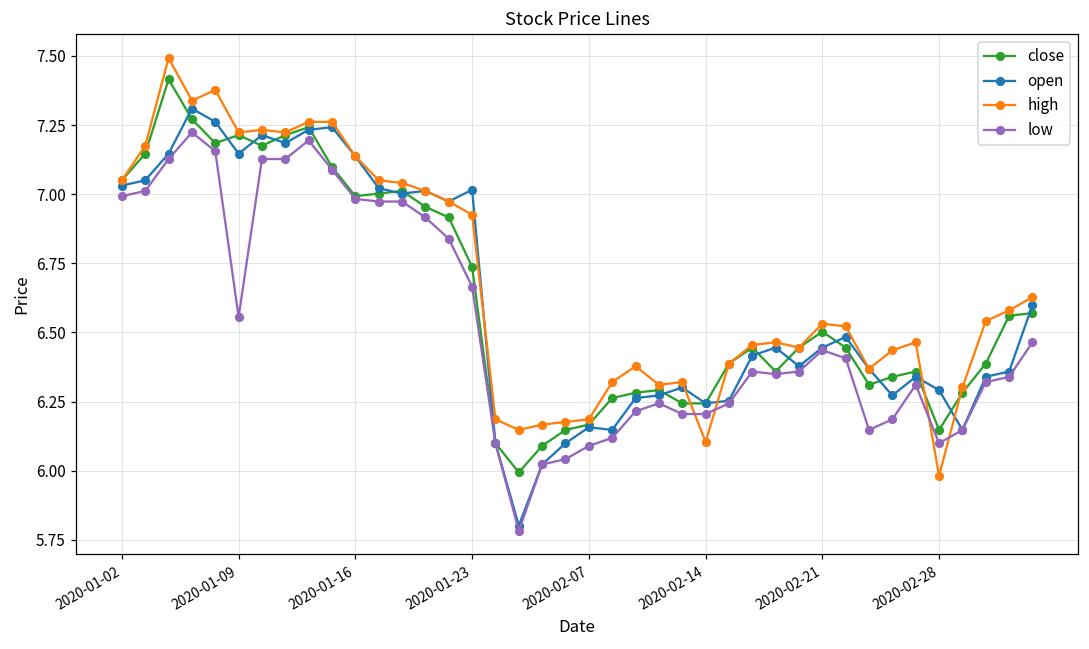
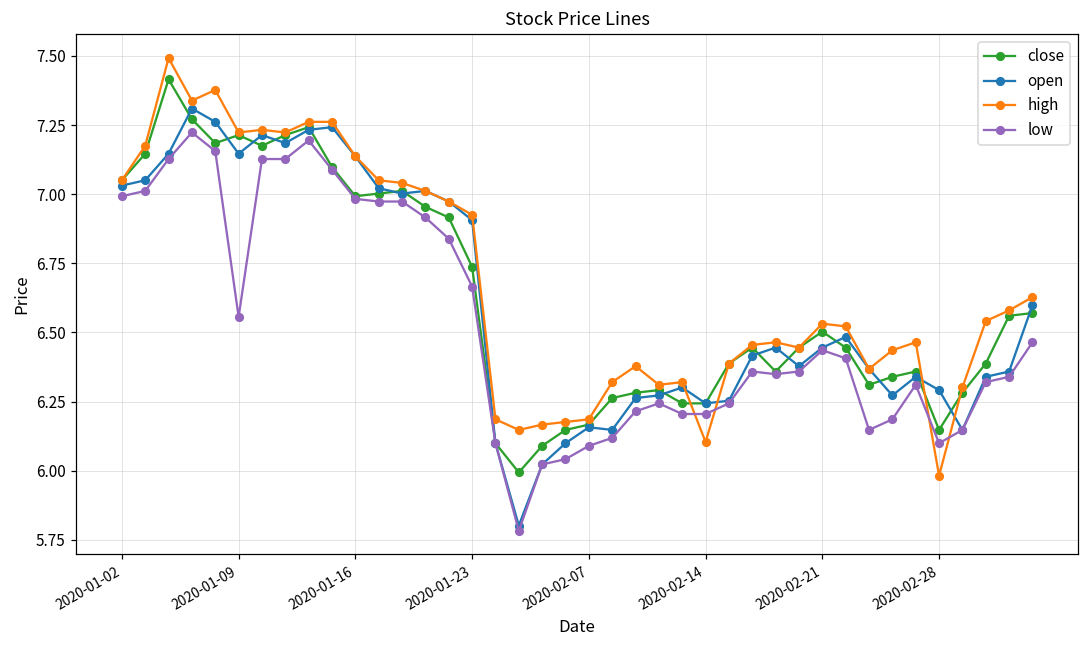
  {
    "close": {
      "2020-01-23": 6.74,
      "2020-02-21": 6.50,
      "2020-02-28": 6.15
    },
    "open": {
      "2020-01-02": 7.03,
      "2020-01-09": 7.15,
-     "2020-01-23": 7.02,
+     "2020-01-23": 6.91,
      "2020-02-28": 6.29
    },
    "high": {
      "2020-01-23": 6.93,
      "2020-02-07": 6.19,
      "2020-02-14": 6.10,
      "2020-02-21": 6.53,
      "2020-02-28": 5.98
    },
    "low": {
      "2020-01-02": 6.99,
      "2020-01-09": 6.56,
      "2020-01-23": 6.67,
      "2020-02-07": 6.09,
      "2020-02-14": 6.21,
      "2020-02-28": 6.10
    }
  }
